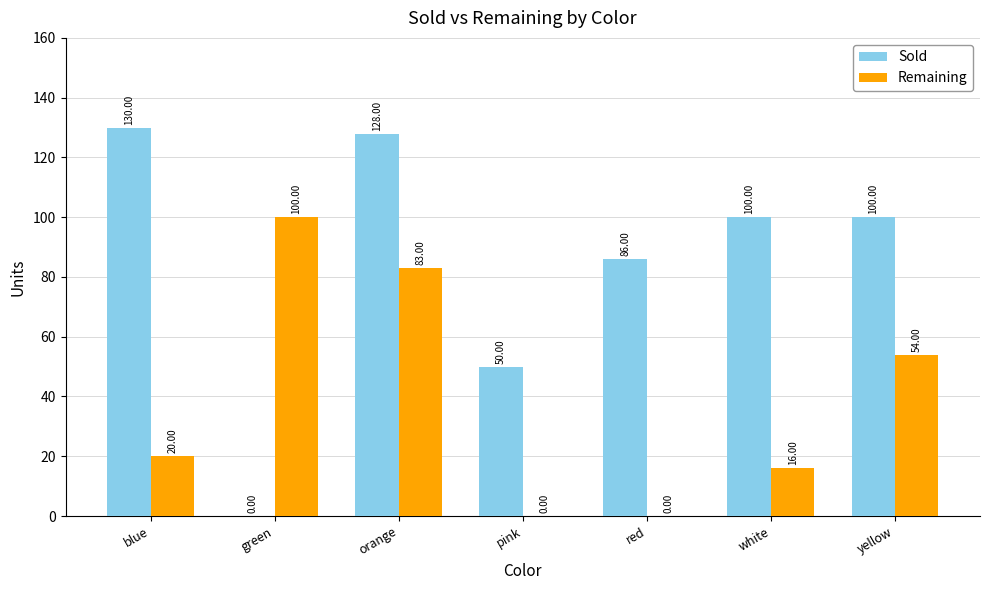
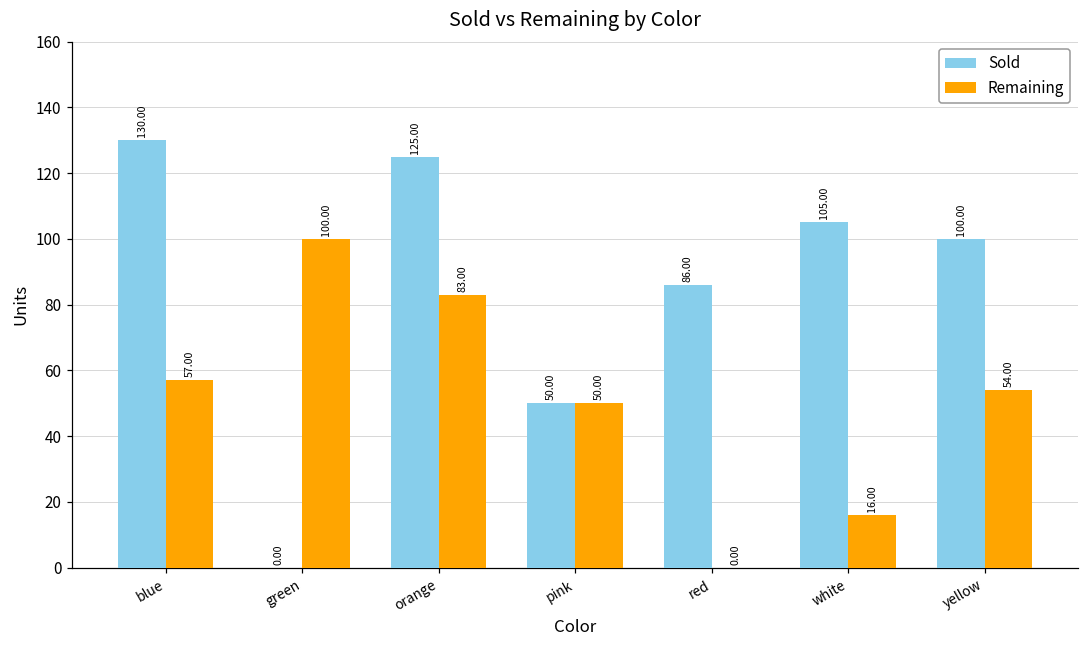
  {
    "Sold": {
      "blue": 130.00,
      "green": 0.00,
-     "orange": 128.00,
+     "orange": 125.00,
      "pink": 50.00,
      "red": 86.00,
-     "white": 100.00,
+     "white": 105.00,
      "yellow": 100.00
    },
    "Remaining": {
-     "blue": 20.00,
+     "blue": 57.00,
      "green": 100.00,
      "orange": 83.00,
-     "pink": 0.00,
+     "pink": 50.00,
      "red": 0.00,
      "white": 16.00,
      "yellow": 54.00
    }
  }
